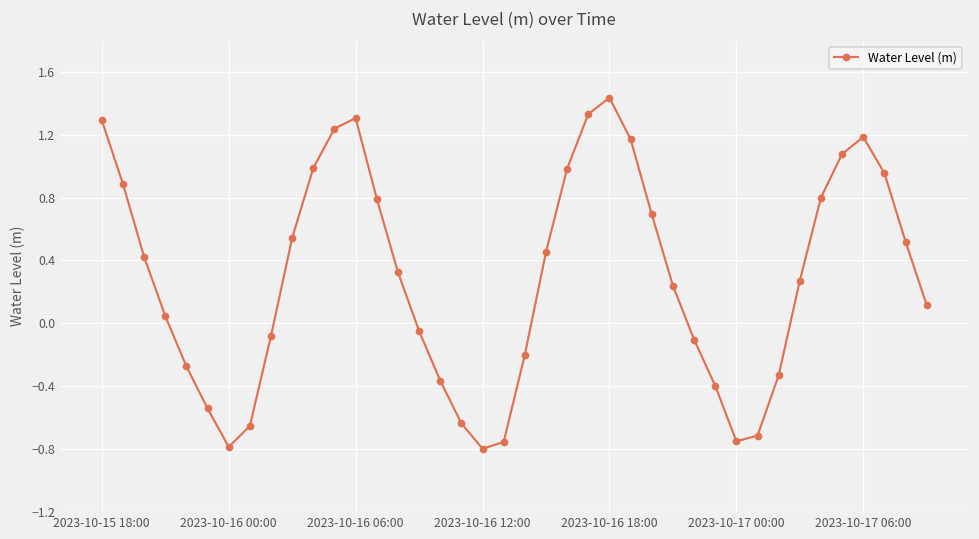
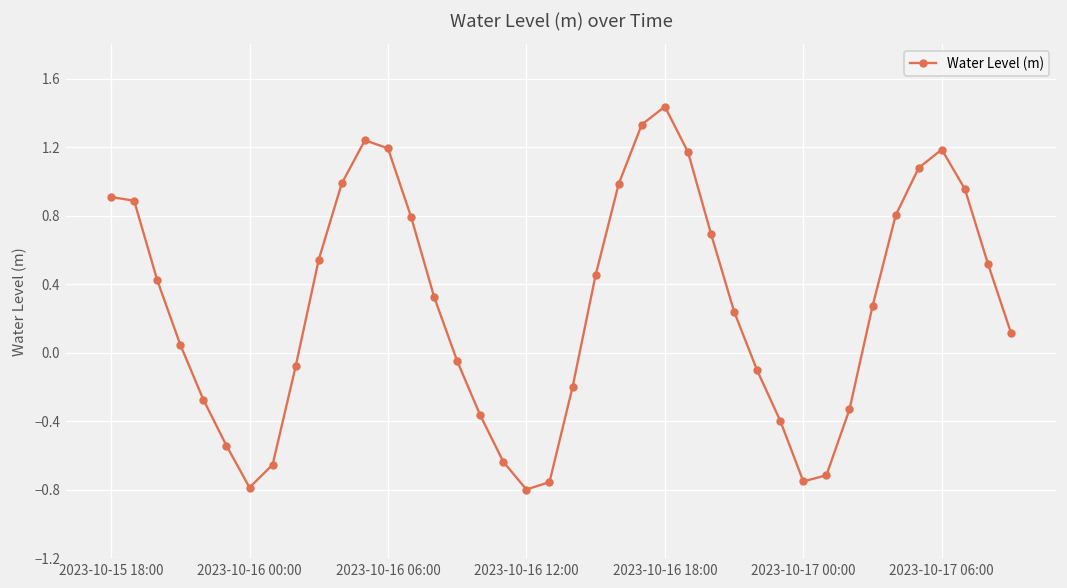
  {
-   "2023-10-15 18:00": 1.29,
+   "2023-10-15 18:00": 0.91,
    "2023-10-16 00:00": -0.79,
-   "2023-10-16 06:00": 1.31,
+   "2023-10-16 06:00": 1.19,
    "2023-10-16 12:00": -0.80,
    "2023-10-16 18:00": 1.44,
    "2023-10-17 00:00": -0.75,
    "2023-10-17 06:00": 1.19
  }
